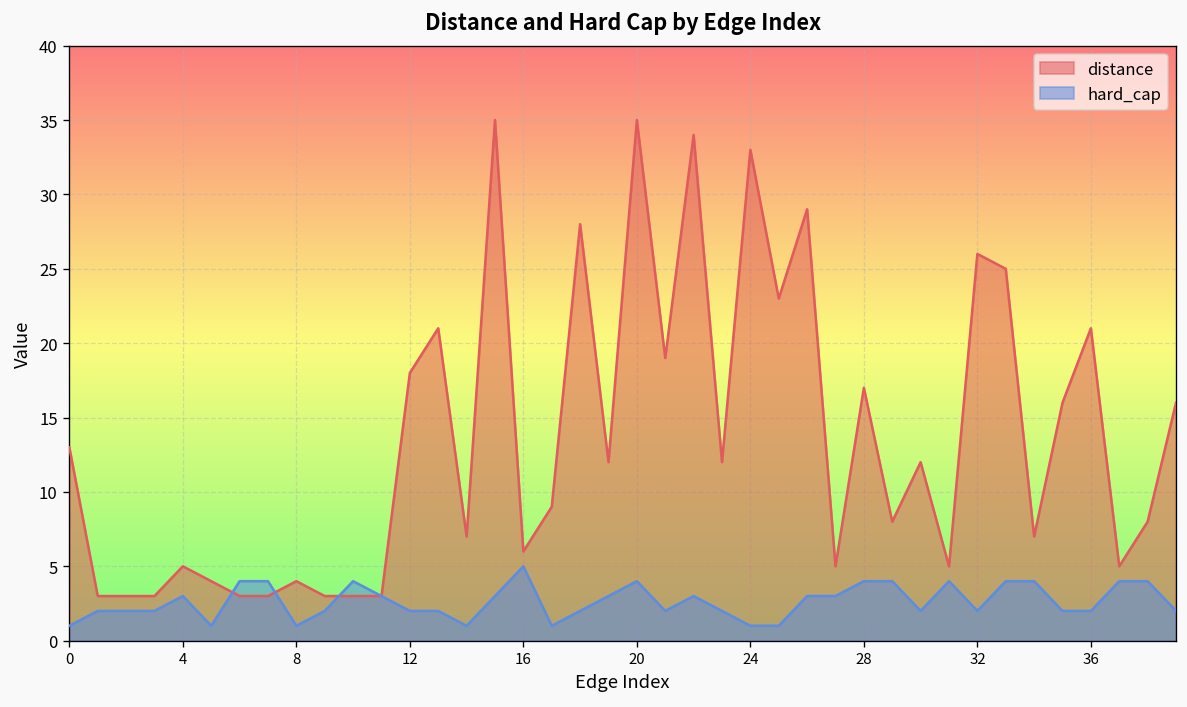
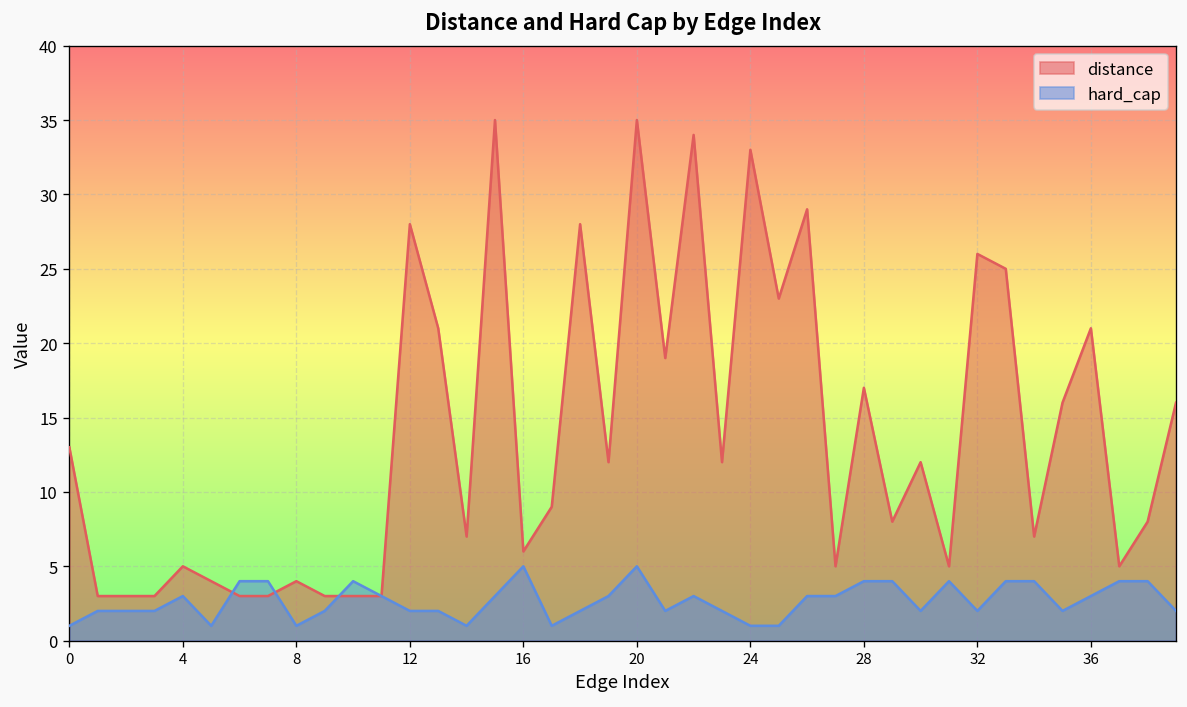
  {
    "distance": {
      "0": 13,
      "4": 5,
      "8": 4,
-     "12": 18,
+     "12": 28,
      "16": 6,
      "20": 35,
      "24": 33,
      "28": 17,
      "32": 26,
      "36": 21
    },
    "hard_cap": {
      "0": 1,
      "4": 3,
      "8": 1,
      "12": 2,
      "16": 5,
-     "20": 4,
+     "20": 5,
      "24": 1,
      "28": 4,
      "32": 2,
-     "36": 2
+     "36": 3
    }
  }
